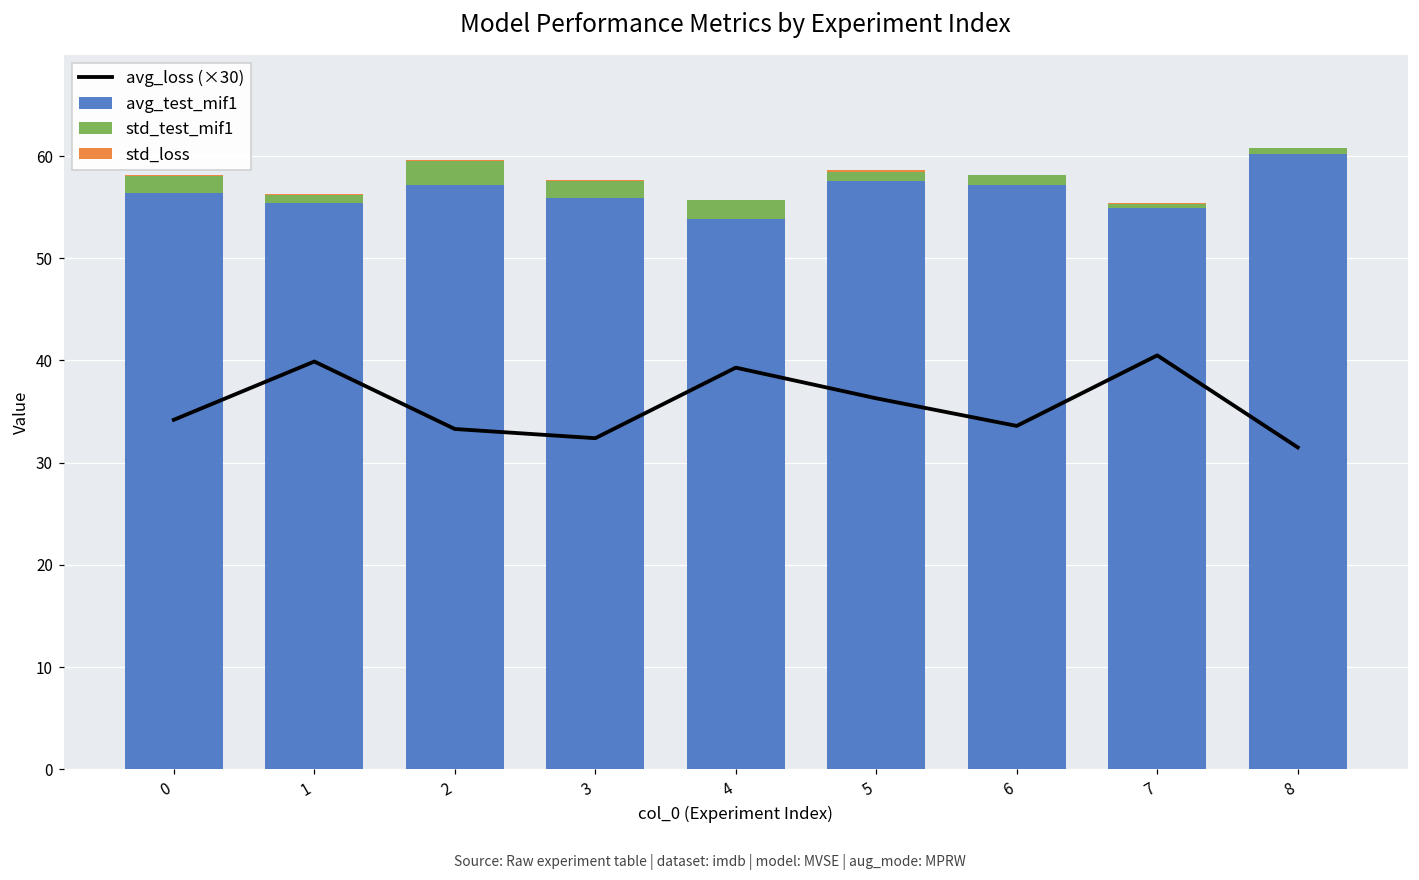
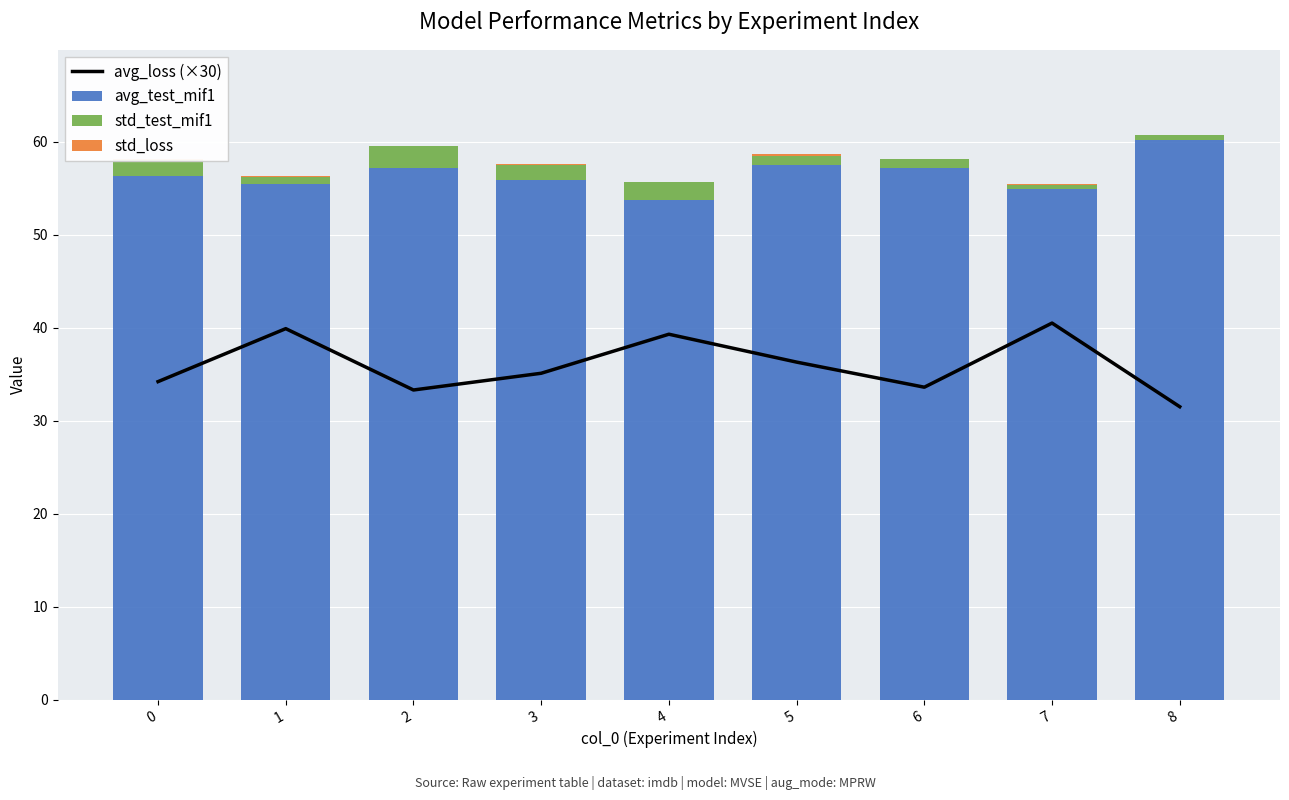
  {
    "avg_loss (×30)": {
      "0": 34,
      "1": 40,
      "2": 33,
-     "3": 32,
+     "3": 35,
      "4": 39,
      "5": 36,
      "6": 34,
      "7": 41,
      "8": 32
    },
    "avg_test_mif1": {
      "0": 56,
      "1": 55,
      "2": 57,
      "3": 56,
      "4": 54,
      "5": 58,
      "6": 57,
      "7": 55,
      "8": 60
    },
    "std_test_mif1": {
      "1": 1,
      "2": 2,
      "3": 2,
      "4": 2,
      "5": 1,
      "6": 1,
      "7": 0,
      "8": 1
    }
  }
